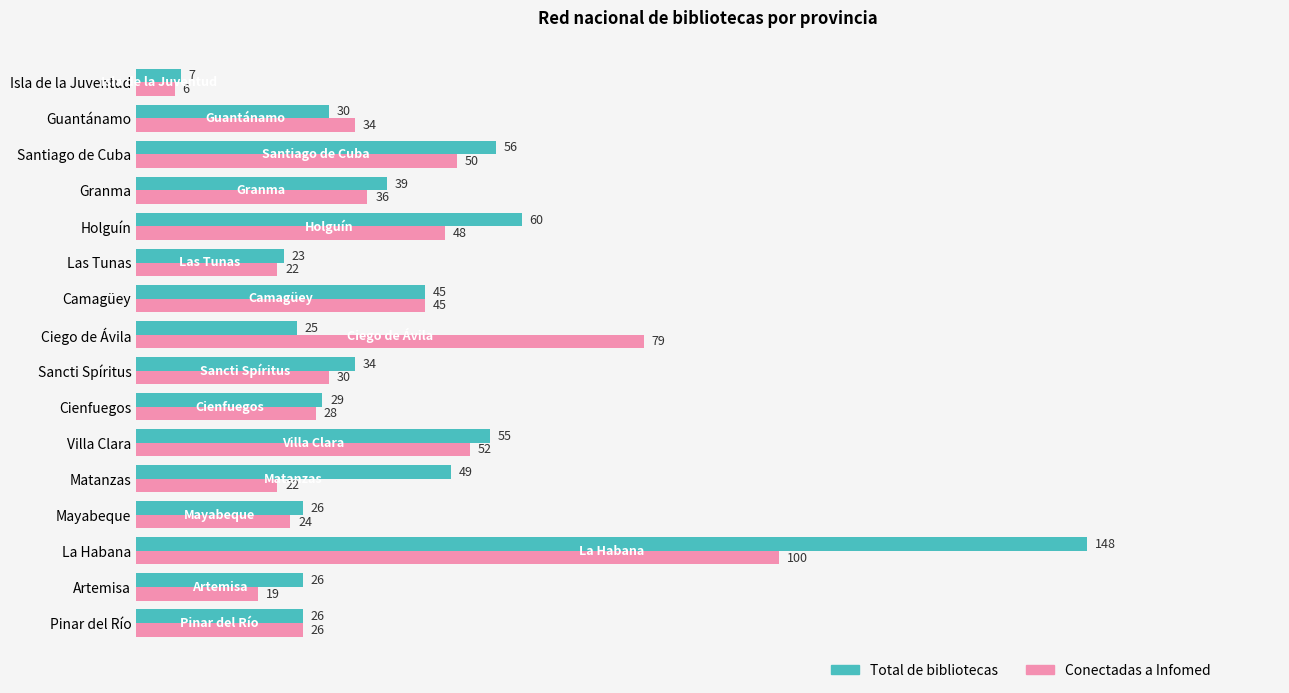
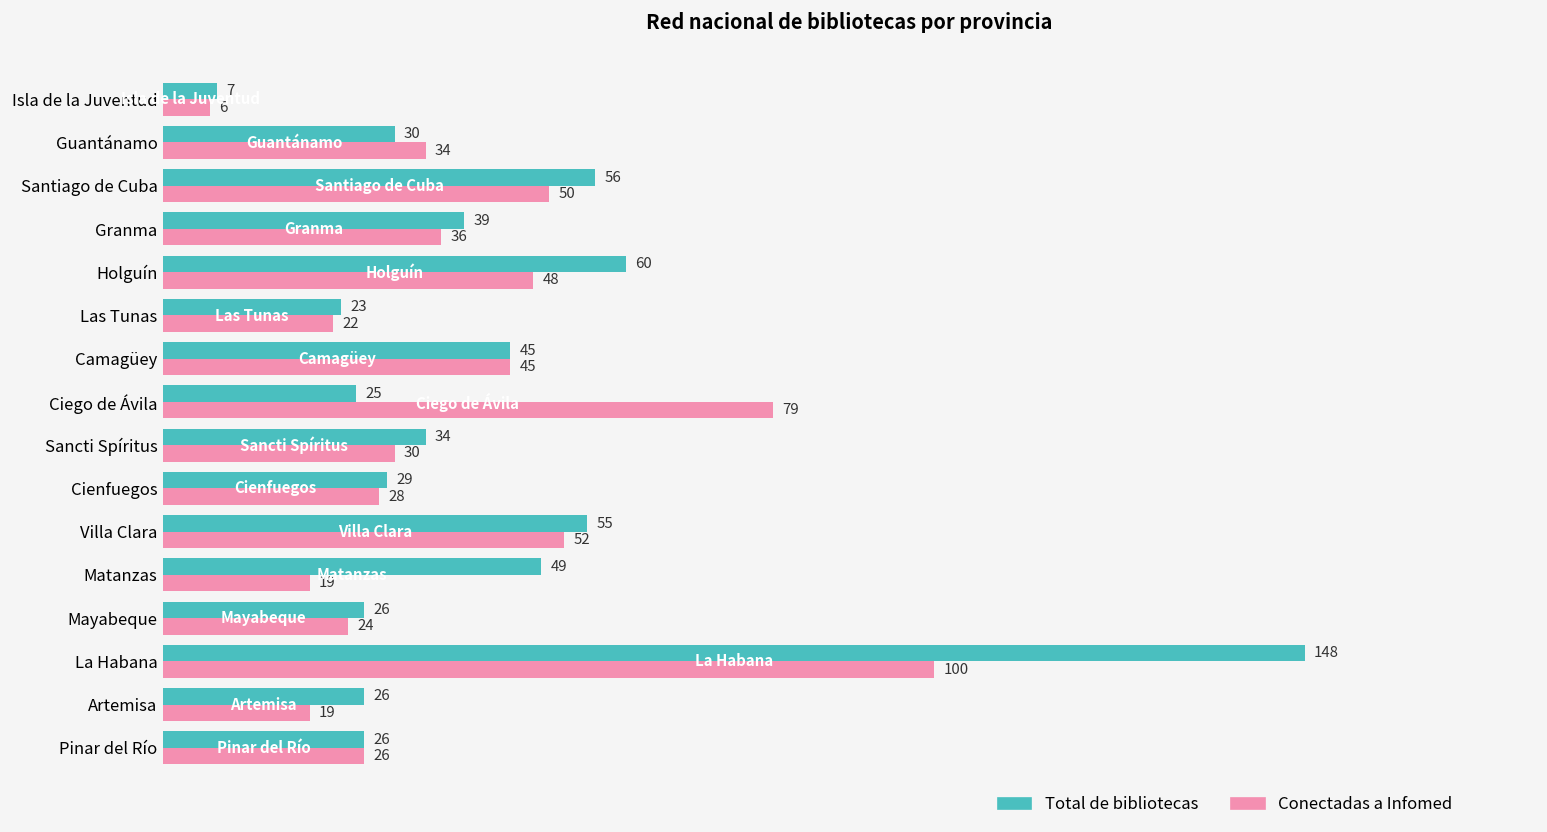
  {
    "Total de bibliotecas": {
      "Isla de la Juventud": 7,
      "Guantánamo": 30,
      "Santiago de Cuba": 56,
      "Granma": 39,
      "Holguín": 60,
      "Las Tunas": 23,
      "Camagüey": 45,
      "Ciego de Ávila": 25,
      "Sancti Spíritus": 34,
      "Cienfuegos": 29,
      "Villa Clara": 55,
      "Matanzas": 49,
      "Mayabeque": 26,
      "La Habana": 148,
      "Artemisa": 26,
      "Pinar del Río": 26
    },
    "Conectadas a Infomed": {
      "Isla de la Juventud": 6,
      "Guantánamo": 34,
      "Santiago de Cuba": 50,
      "Granma": 36,
      "Holguín": 48,
      "Las Tunas": 22,
      "Camagüey": 45,
      "Ciego de Ávila": 79,
      "Sancti Spíritus": 30,
      "Cienfuegos": 28,
      "Villa Clara": 52,
-     "Matanzas": 22,
+     "Matanzas": 19,
      "Mayabeque": 24,
      "La Habana": 100,
      "Artemisa": 19,
      "Pinar del Río": 26
    }
  }
